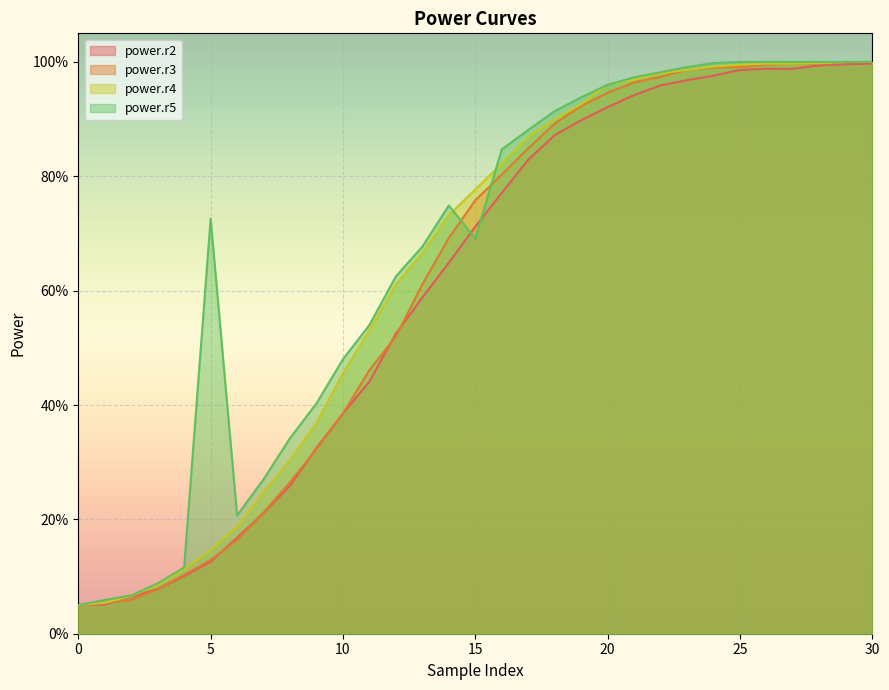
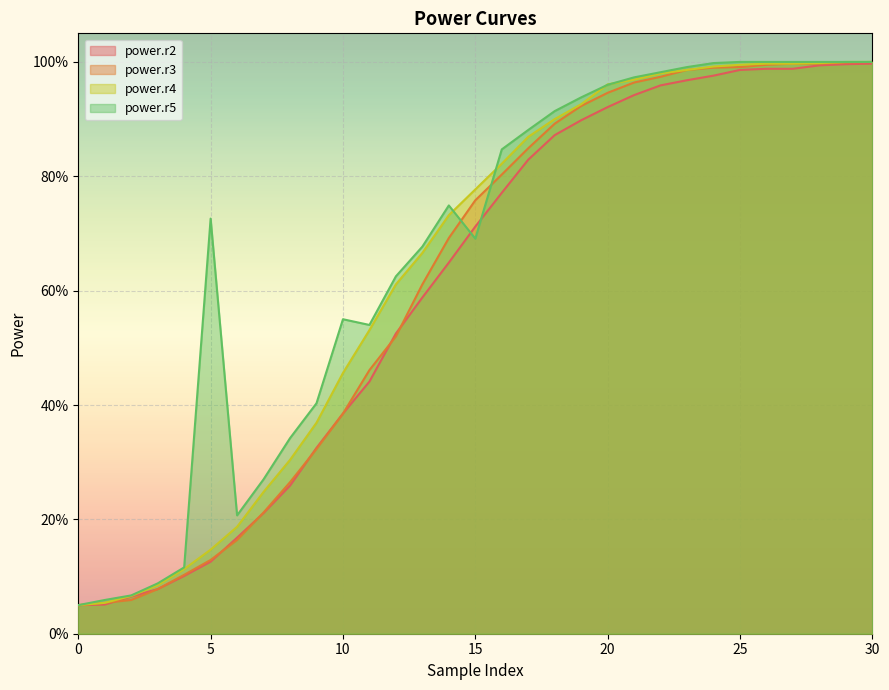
  {
    "power.r5": {
      "5": "73%",
-     "10": "48%",
+     "10": "55%",
      "15": "69%",
      "25": "100%"
    }
  }
